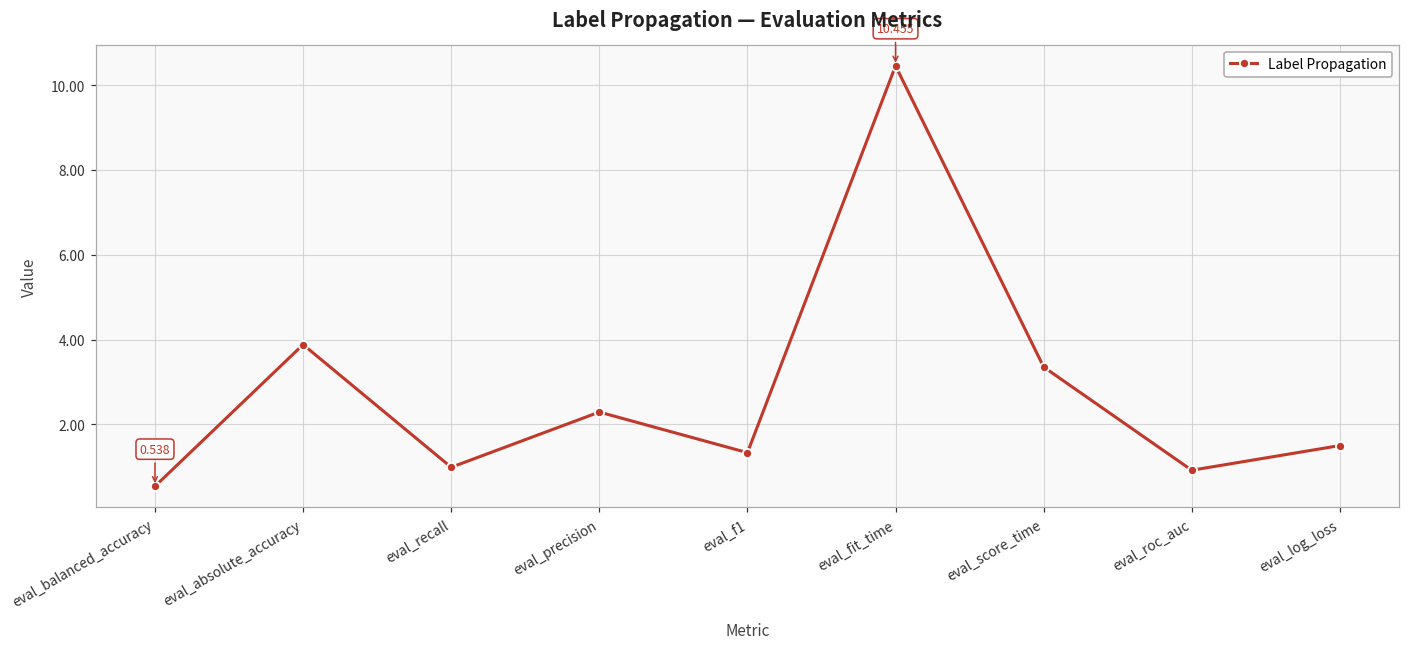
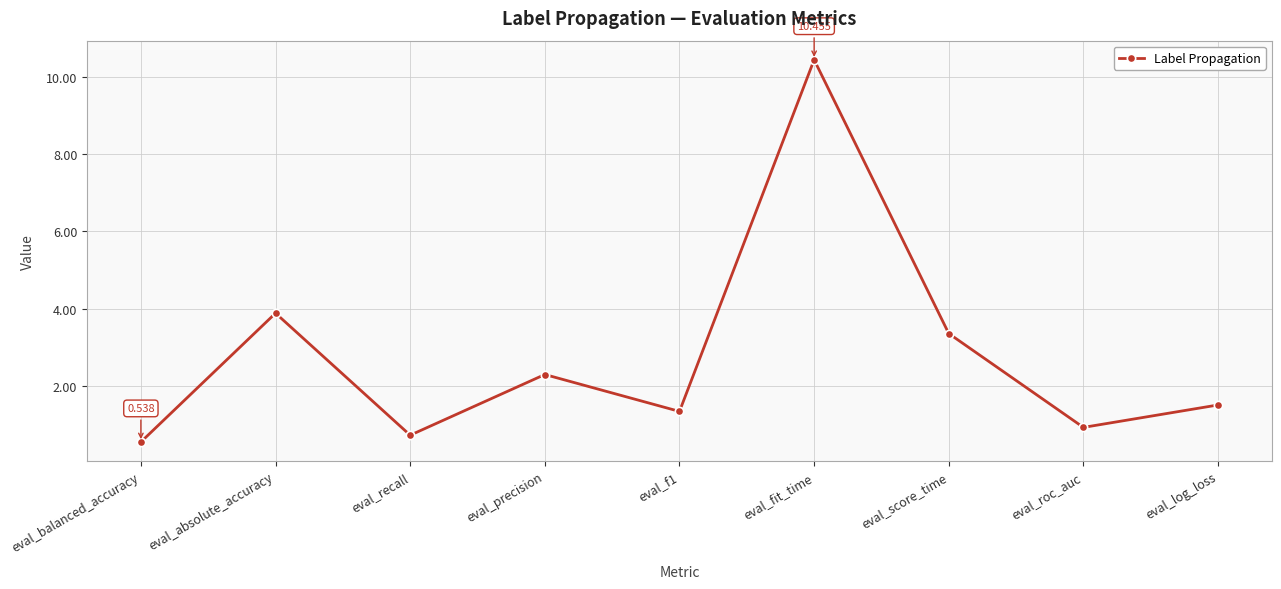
  {
    "eval_absolute_accuracy": 3.9,
-   "eval_recall": 1.0,
+   "eval_recall": 0.7,
    "eval_precision": 2.3,
    "eval_f1": 1.3,
    "eval_score_time": 3.4,
    "eval_roc_auc": 0.9,
    "eval_log_loss": 1.5
  }
